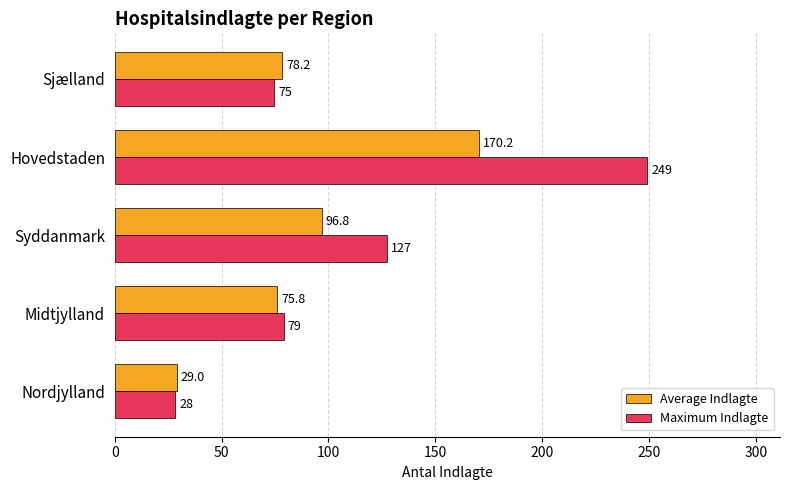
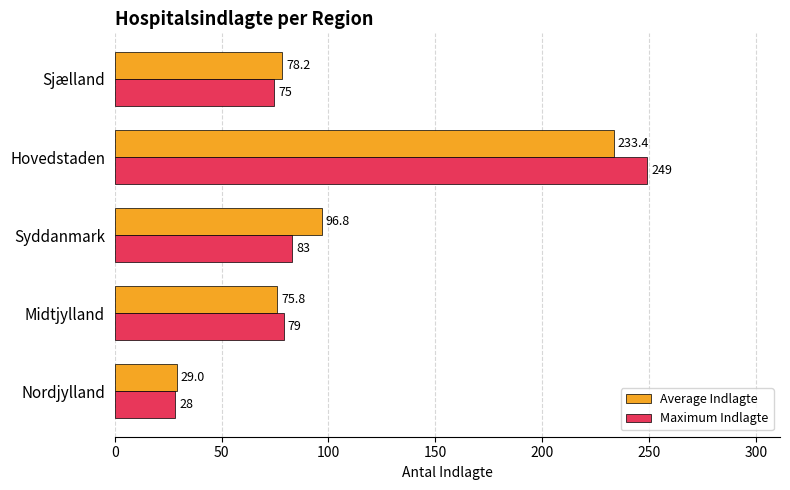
  {
    "Average Indlagte": {
      "Sjælland": 78.2,
-     "Hovedstaden": 170.2,
+     "Hovedstaden": 233.4,
      "Syddanmark": 96.8,
      "Midtjylland": 75.8,
      "Nordjylland": 29.0
    },
    "Maximum Indlagte": {
      "Sjælland": 75,
      "Hovedstaden": 249,
-     "Syddanmark": 127,
+     "Syddanmark": 83,
      "Midtjylland": 79,
      "Nordjylland": 28
    }
  }
